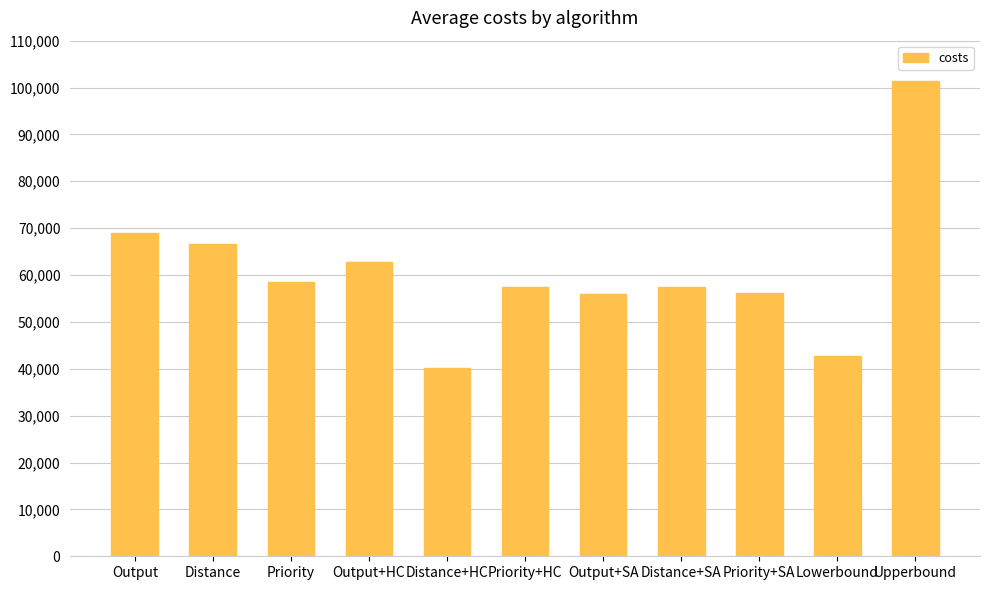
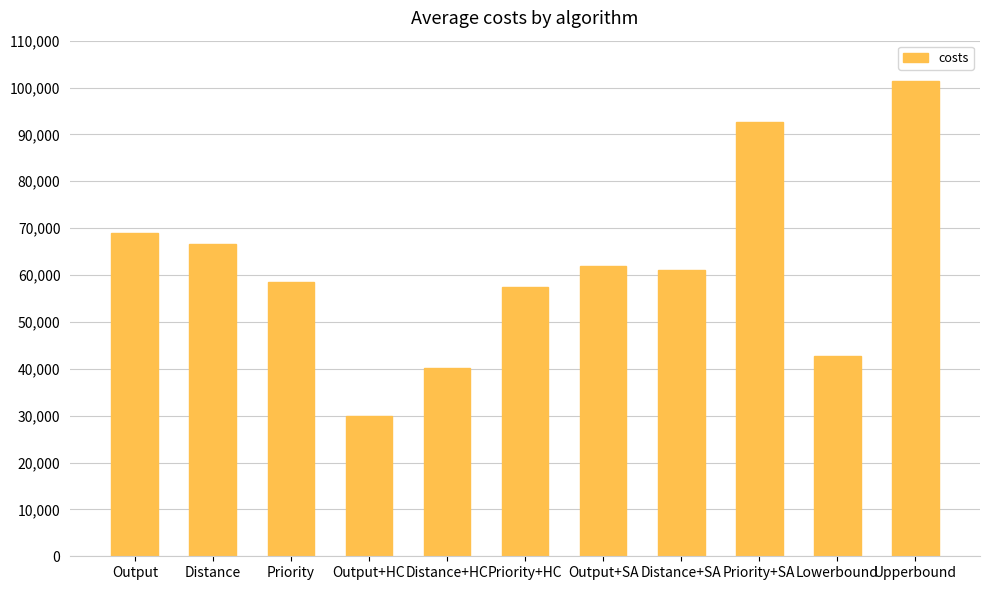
  {
    "Output": "69,000",
    "Distance": "67,000",
    "Priority": "58,000",
-   "Output+HC": "63,000",
+   "Output+HC": "30,000",
    "Distance+HC": "40,000",
    "Priority+HC": "57,000",
-   "Output+SA": "56,000",
-   "Distance+SA": "58,000",
-   "Priority+SA": "56,000",
+   "Output+SA": "62,000",
+   "Distance+SA": "61,000",
+   "Priority+SA": "93,000",
    "Lowerbound": "43,000",
    "Upperbound": "101,000"
  }
